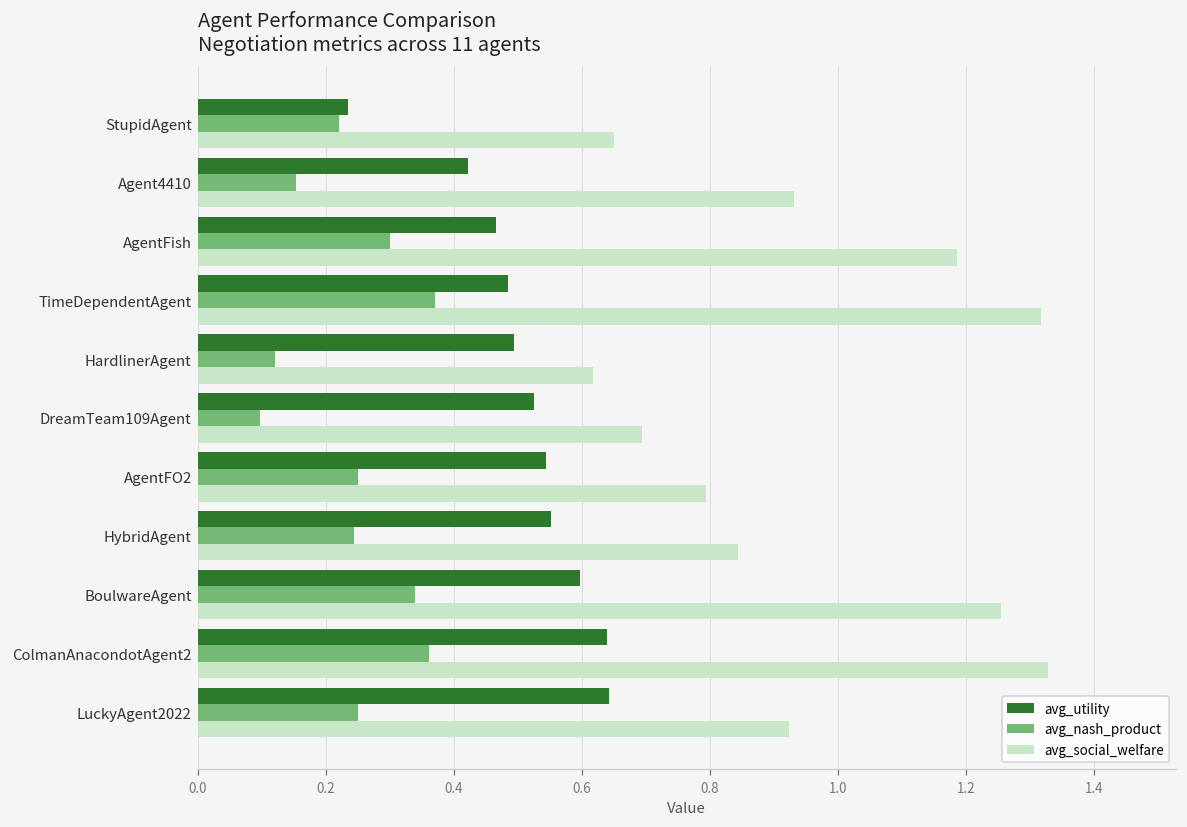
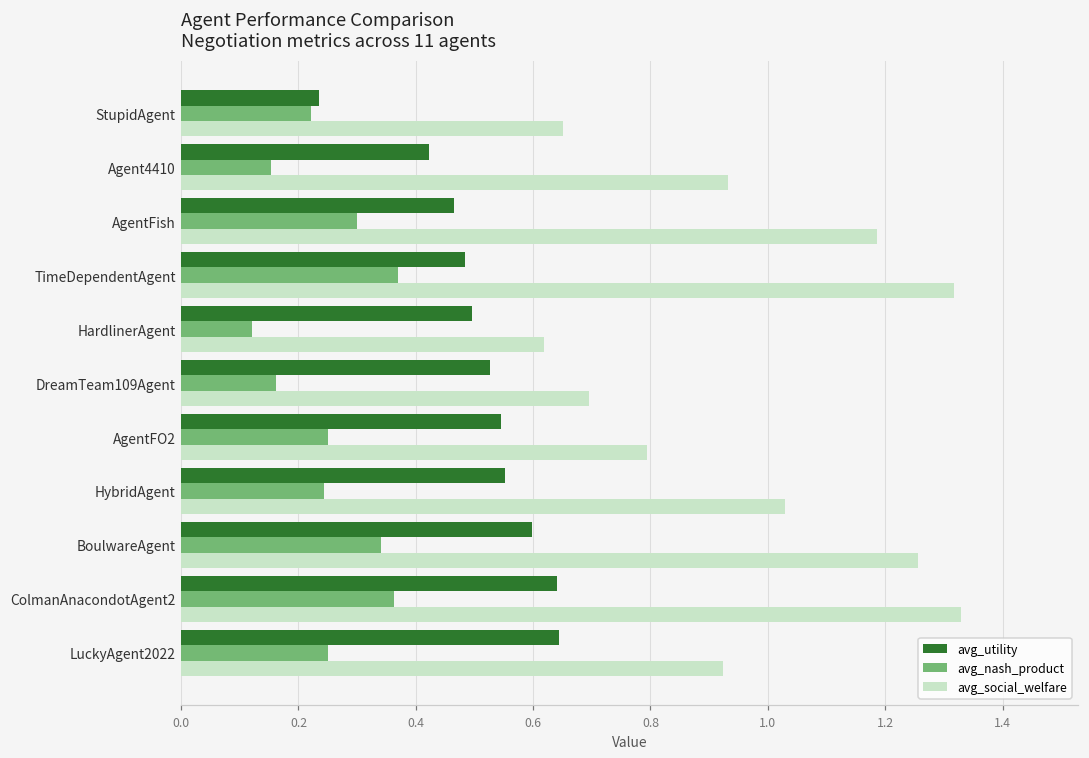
  {
    "avg_utility": {
      "StupidAgent": 0.23,
      "Agent4410": 0.42,
      "AgentFish": 0.47,
      "TimeDependentAgent": 0.48,
      "HardlinerAgent": 0.50,
      "DreamTeam109Agent": 0.53,
      "AgentFO2": 0.55,
      "HybridAgent": 0.55,
      "BoulwareAgent": 0.60,
      "ColmanAnacondotAgent2": 0.64,
      "LuckyAgent2022": 0.64
    },
    "avg_nash_product": {
      "StupidAgent": 0.22,
      "Agent4410": 0.15,
      "AgentFish": 0.30,
      "TimeDependentAgent": 0.37,
      "HardlinerAgent": 0.12,
-     "DreamTeam109Agent": 0.10,
+     "DreamTeam109Agent": 0.16,
      "AgentFO2": 0.25,
      "HybridAgent": 0.24,
      "BoulwareAgent": 0.34,
      "ColmanAnacondotAgent2": 0.36,
      "LuckyAgent2022": 0.25
    },
    "avg_social_welfare": {
      "StupidAgent": 0.65,
      "Agent4410": 0.93,
      "AgentFish": 1.19,
      "TimeDependentAgent": 1.32,
      "HardlinerAgent": 0.62,
      "DreamTeam109Agent": 0.70,
      "AgentFO2": 0.79,
-     "HybridAgent": 0.84,
+     "HybridAgent": 1.03,
      "BoulwareAgent": 1.26,
      "ColmanAnacondotAgent2": 1.33,
      "LuckyAgent2022": 0.92
    }
  }
